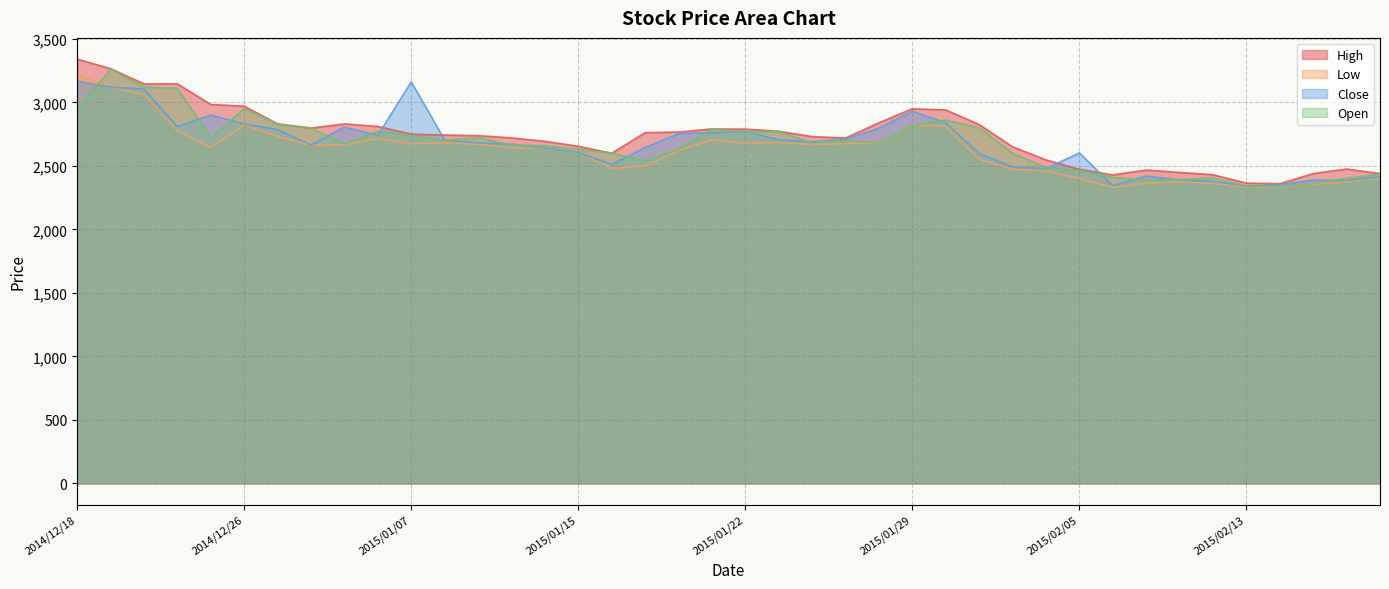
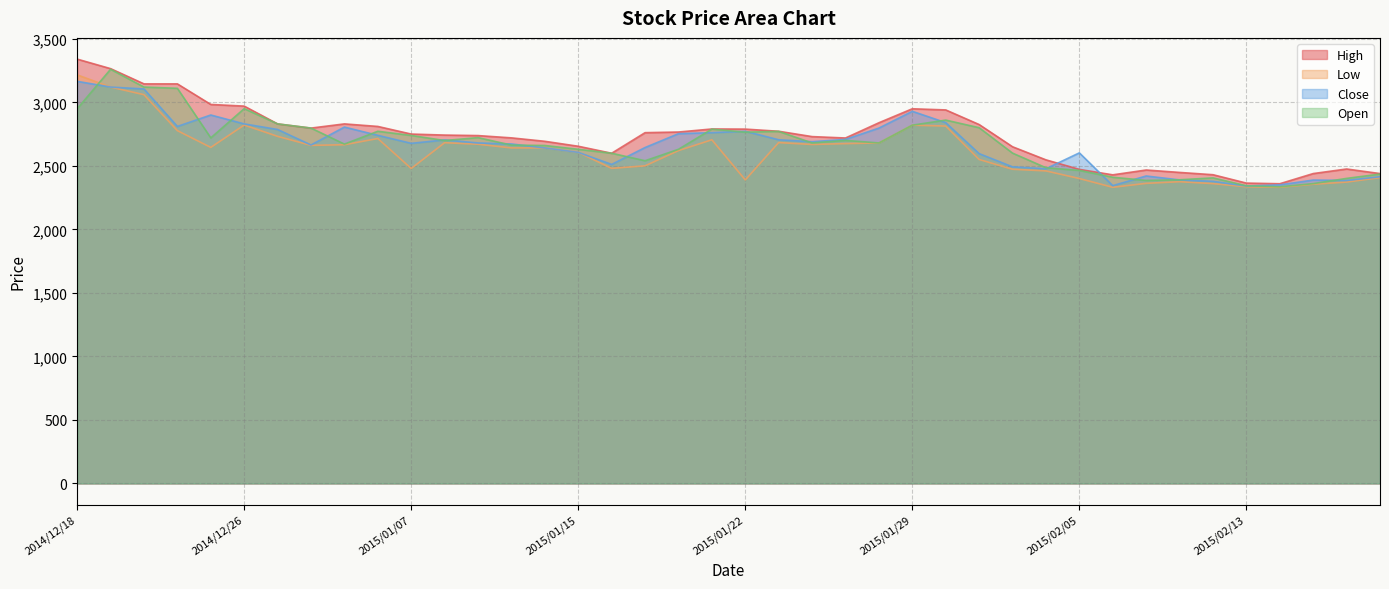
  {
    "High": {
      "2014/12/18": "3,340",
      "2014/12/26": "2,970",
      "2015/01/15": "2,650",
      "2015/02/13": "2,360"
    },
    "Low": {
      "2014/12/18": "3,220",
-     "2015/01/07": "2,670",
-     "2015/01/22": "2,680",
+     "2015/01/07": "2,480",
+     "2015/01/22": "2,390",
      "2015/02/05": "2,400"
    },
    "Close": {
      "2014/12/18": "3,170",
-     "2015/01/07": "3,160",
+     "2015/01/07": "2,680",
      "2015/02/05": "2,600"
    },
    "Open": {
      "2014/12/18": "2,950",
      "2014/12/26": "2,950",
      "2015/01/15": "2,630"
    }
  }
